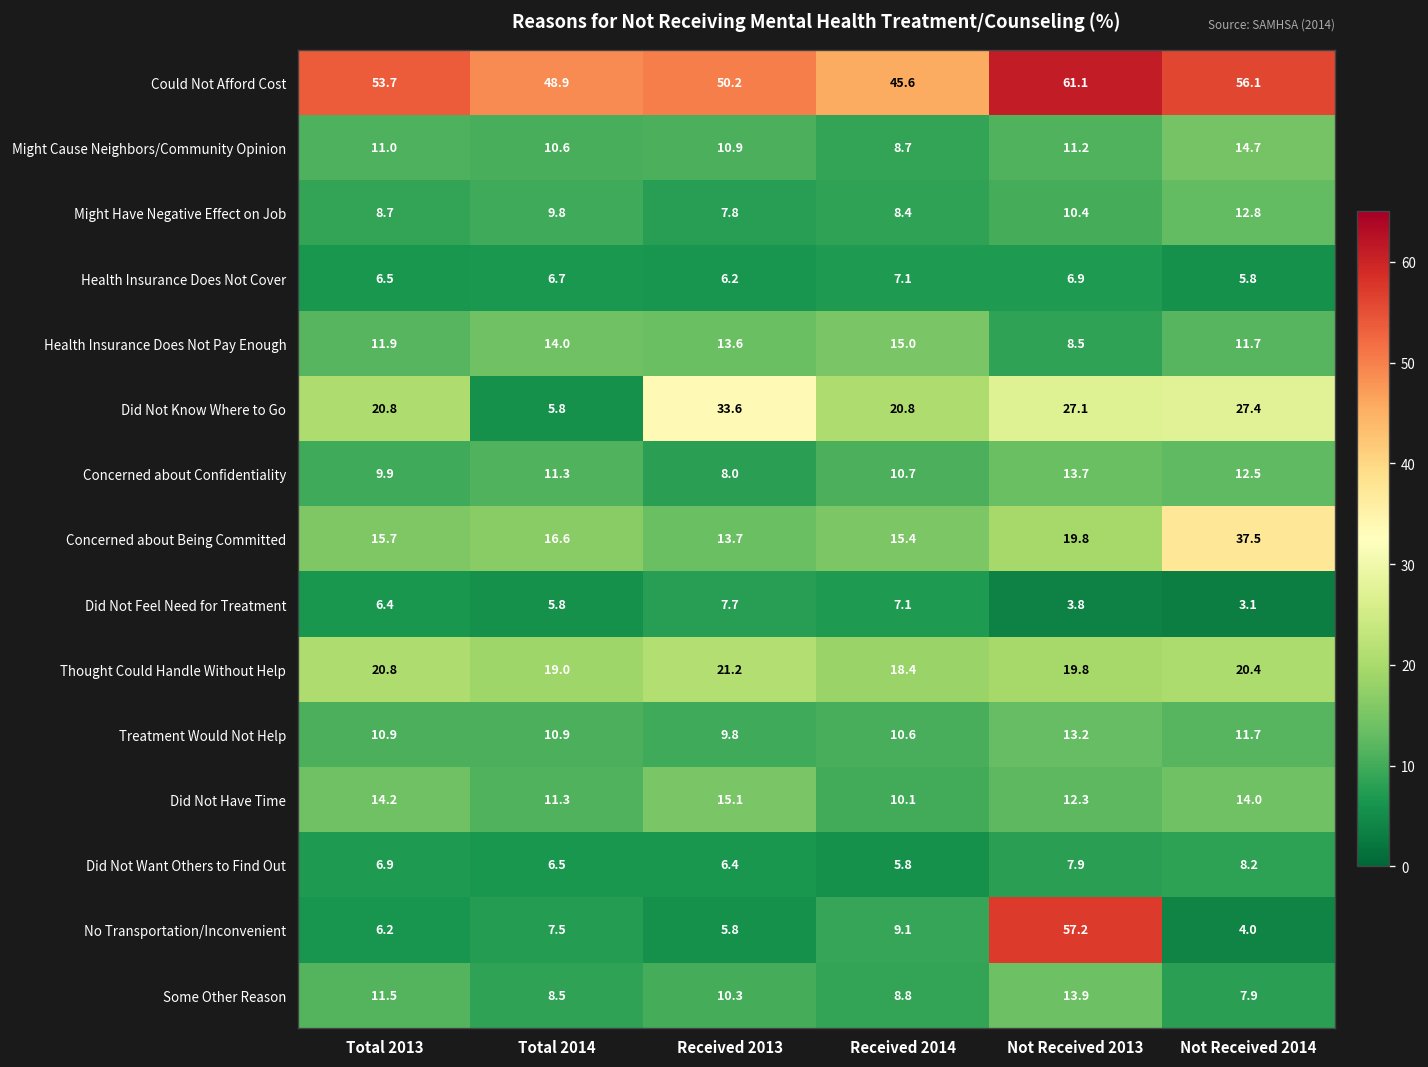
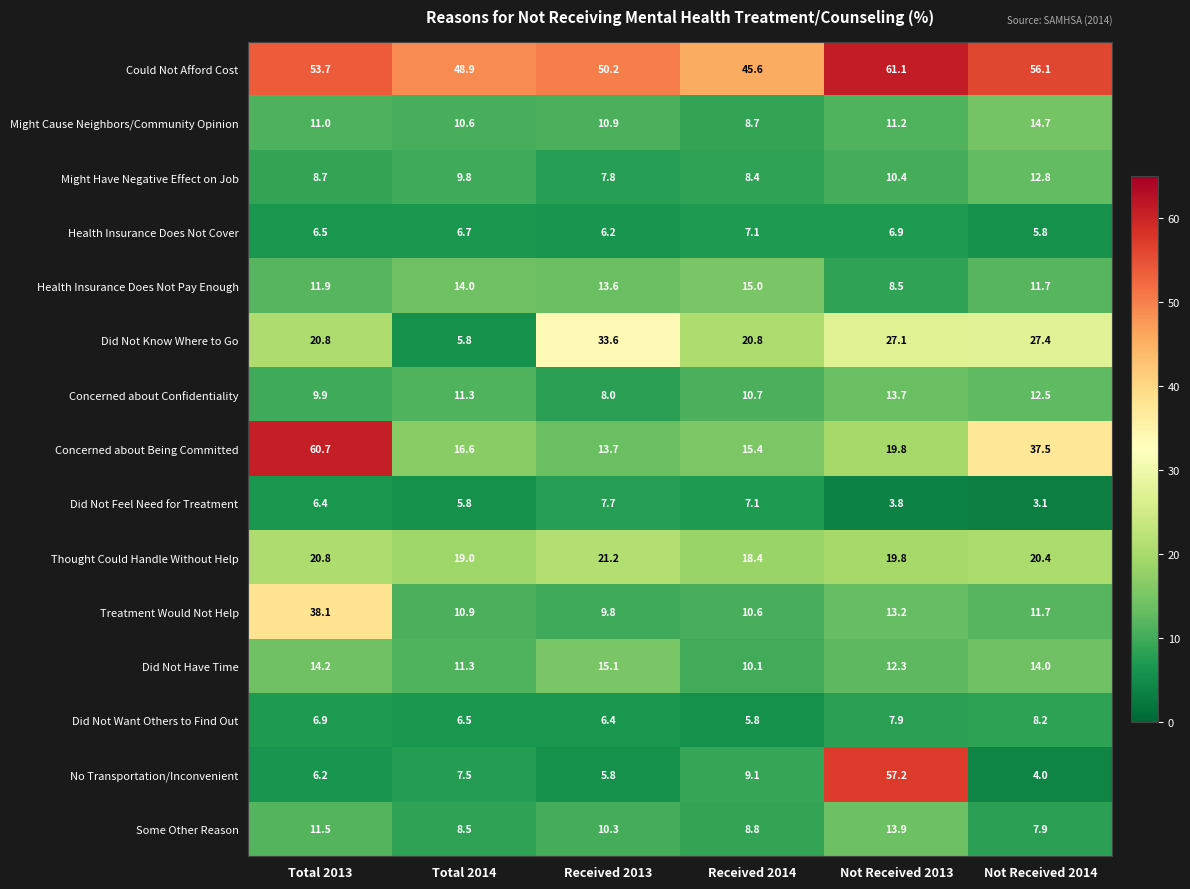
  {
    "Could Not Afford Cost": {
      "Total 2013": 53.7,
      "Total 2014": 48.9,
      "Received 2013": 50.2,
      "Received 2014": 45.6,
      "Not Received 2013": 61.1,
      "Not Received 2014": 56.1
    },
    "Might Cause Neighbors/Community Opinion": {
      "Total 2013": 11.0,
      "Total 2014": 10.6,
      "Received 2013": 10.9,
      "Received 2014": 8.7,
      "Not Received 2013": 11.2,
      "Not Received 2014": 14.7
    },
    "Might Have Negative Effect on Job": {
      "Total 2013": 8.7,
      "Total 2014": 9.8,
      "Received 2013": 7.8,
      "Received 2014": 8.4,
      "Not Received 2013": 10.4,
      "Not Received 2014": 12.8
    },
    "Health Insurance Does Not Cover": {
      "Total 2013": 6.5,
      "Total 2014": 6.7,
      "Received 2013": 6.2,
      "Received 2014": 7.1,
      "Not Received 2013": 6.9,
      "Not Received 2014": 5.8
    },
    "Health Insurance Does Not Pay Enough": {
      "Total 2013": 11.9,
      "Total 2014": 14.0,
      "Received 2013": 13.6,
      "Received 2014": 15.0,
      "Not Received 2013": 8.5,
      "Not Received 2014": 11.7
    },
    "Did Not Know Where to Go": {
      "Total 2013": 20.8,
      "Total 2014": 5.8,
      "Received 2013": 33.6,
      "Received 2014": 20.8,
      "Not Received 2013": 27.1,
      "Not Received 2014": 27.4
    },
    "Concerned about Confidentiality": {
      "Total 2013": 9.9,
      "Total 2014": 11.3,
      "Received 2013": 8.0,
      "Received 2014": 10.7,
      "Not Received 2013": 13.7,
      "Not Received 2014": 12.5
    },
    "Concerned about Being Committed": {
-     "Total 2013": 15.7,
+     "Total 2013": 60.7,
      "Total 2014": 16.6,
      "Received 2013": 13.7,
      "Received 2014": 15.4,
      "Not Received 2013": 19.8,
      "Not Received 2014": 37.5
    },
    "Did Not Feel Need for Treatment": {
      "Total 2013": 6.4,
      "Total 2014": 5.8,
      "Received 2013": 7.7,
      "Received 2014": 7.1,
      "Not Received 2013": 3.8,
      "Not Received 2014": 3.1
    },
    "Thought Could Handle Without Help": {
      "Total 2013": 20.8,
      "Total 2014": 19.0,
      "Received 2013": 21.2,
      "Received 2014": 18.4,
      "Not Received 2013": 19.8,
      "Not Received 2014": 20.4
    },
    "Treatment Would Not Help": {
-     "Total 2013": 10.9,
+     "Total 2013": 38.1,
      "Total 2014": 10.9,
      "Received 2013": 9.8,
      "Received 2014": 10.6,
      "Not Received 2013": 13.2,
      "Not Received 2014": 11.7
    },
    "Did Not Have Time": {
      "Total 2013": 14.2,
      "Total 2014": 11.3,
      "Received 2013": 15.1,
      "Received 2014": 10.1,
      "Not Received 2013": 12.3,
      "Not Received 2014": 14.0
    },
    "Did Not Want Others to Find Out": {
      "Total 2013": 6.9,
      "Total 2014": 6.5,
      "Received 2013": 6.4,
      "Received 2014": 5.8,
      "Not Received 2013": 7.9,
      "Not Received 2014": 8.2
    },
    "No Transportation/Inconvenient": {
      "Total 2013": 6.2,
      "Total 2014": 7.5,
      "Received 2013": 5.8,
      "Received 2014": 9.1,
      "Not Received 2013": 57.2,
      "Not Received 2014": 4.0
    },
    "Some Other Reason": {
      "Total 2013": 11.5,
      "Total 2014": 8.5,
      "Received 2013": 10.3,
      "Received 2014": 8.8,
      "Not Received 2013": 13.9,
      "Not Received 2014": 7.9
    }
  }
